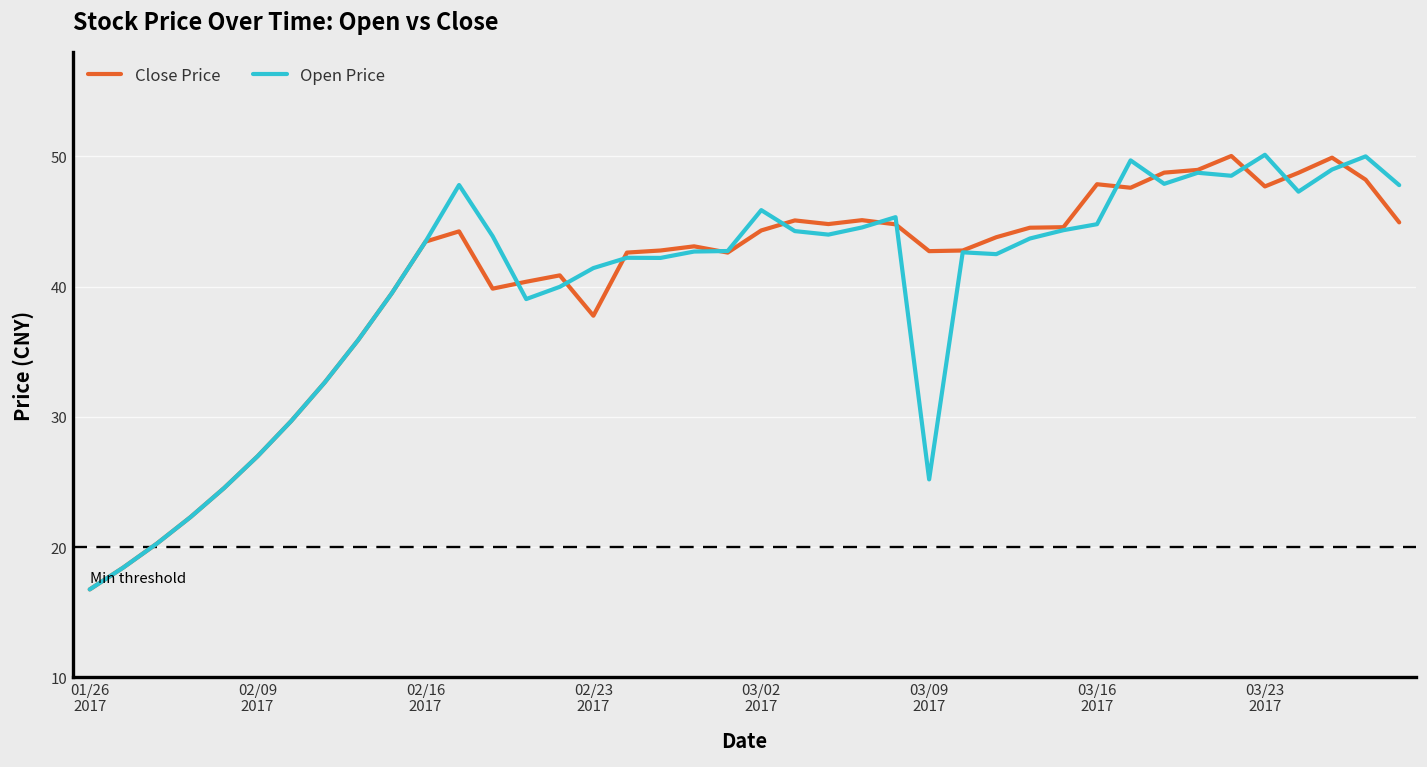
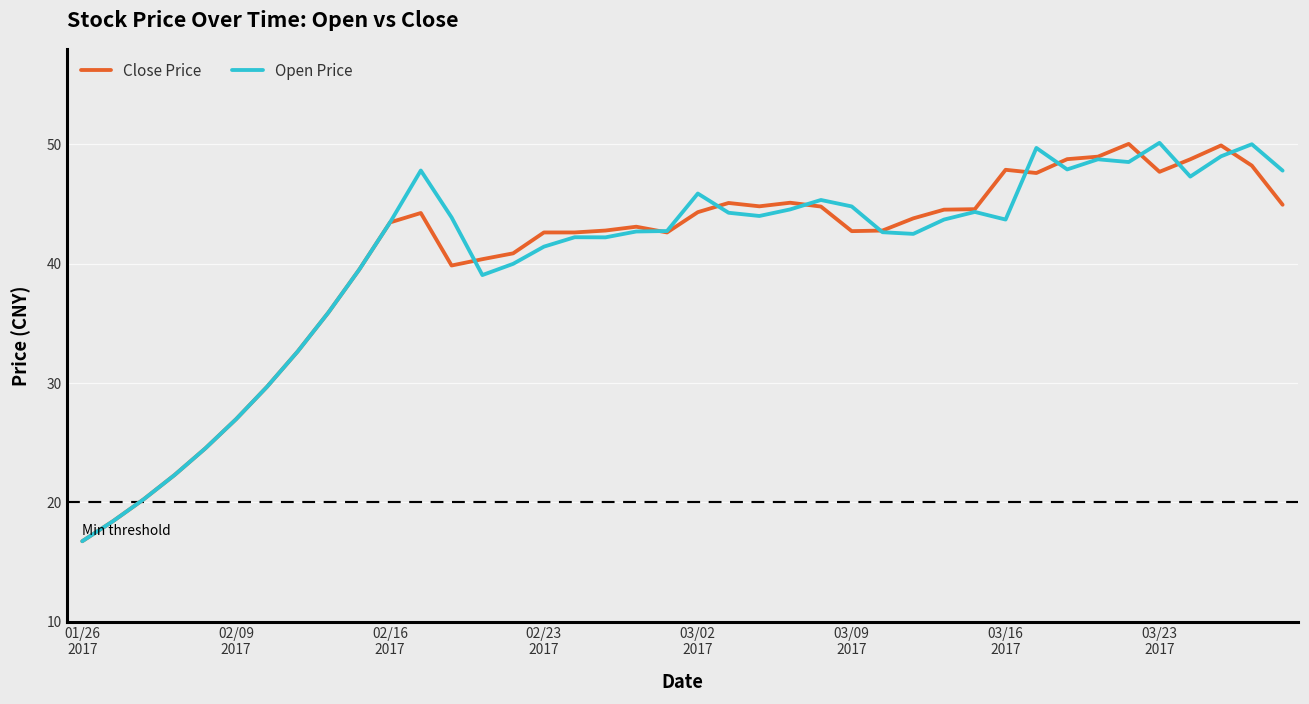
  {
    "Close Price": {
-     "02/23 2017": 37.8,
+     "02/23 2017": 42.6,
      "03/02 2017": 44.3,
      "03/09 2017": 42.7,
      "03/16 2017": 47.9,
      "03/23 2017": 47.7
    },
    "Open Price": {
      "02/23 2017": 41.4,
      "03/02 2017": 45.9,
-     "03/09 2017": 25.2,
-     "03/16 2017": 44.8,
+     "03/09 2017": 44.8,
+     "03/16 2017": 43.7,
      "03/23 2017": 50.1
    }
  }
